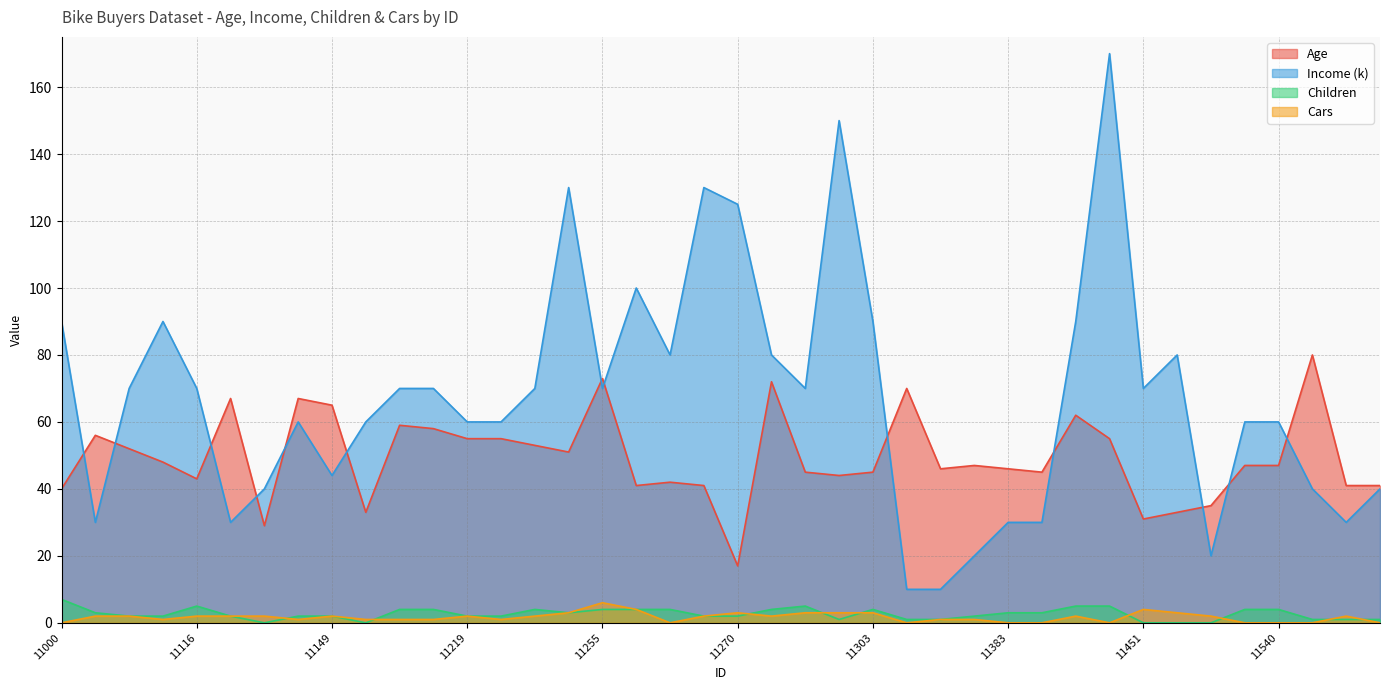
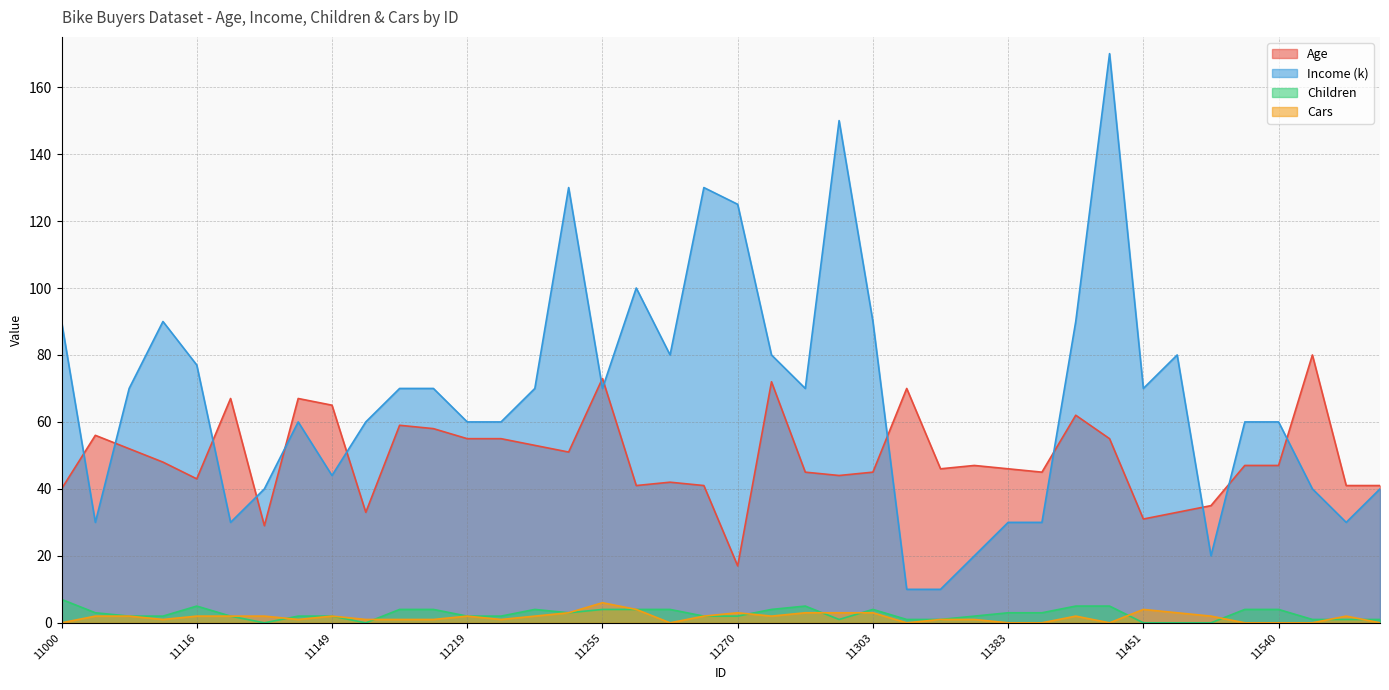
  {
    "Age": {
      "11000": 40,
      "11116": 43,
      "11149": 65,
      "11219": 55,
      "11255": 73,
      "11270": 17,
      "11303": 45,
      "11383": 46,
      "11451": 31,
      "11540": 47
    },
    "Income (k)": {
      "11000": 90,
-     "11116": 70,
+     "11116": 77,
      "11149": 44,
      "11219": 60,
      "11255": 70,
      "11270": 125,
      "11303": 90,
      "11383": 30,
      "11451": 70,
      "11540": 60
    },
    "Children": {
      "11000": 7,
      "11116": 5,
      "11255": 4,
      "11270": 2,
      "11303": 4,
      "11383": 3,
      "11451": 0,
      "11540": 4
    },
    "Cars": {
      "11000": 0,
      "11116": 2,
      "11255": 6,
      "11270": 3,
      "11303": 3,
      "11383": 0,
      "11451": 4,
      "11540": 0
    }
  }
